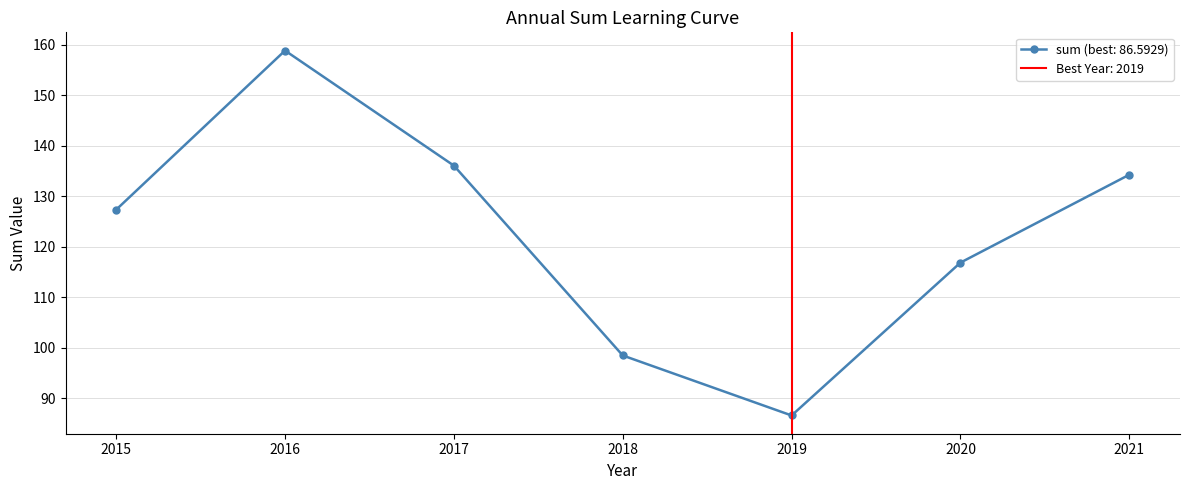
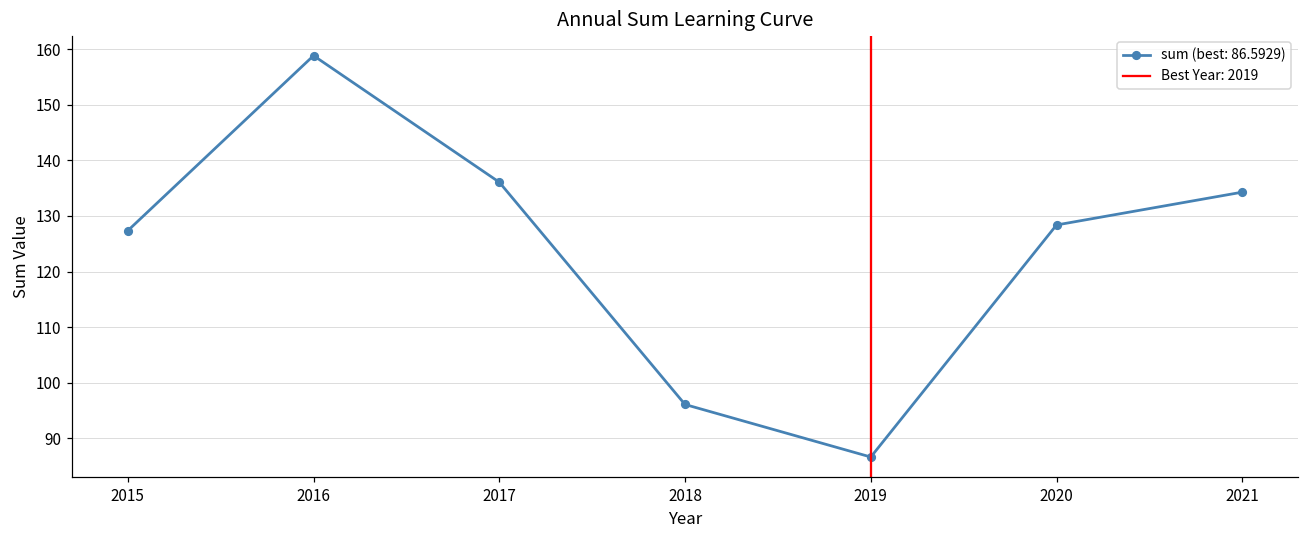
  {
    "2015": 127,
    "2016": 159,
    "2017": 136,
-   "2018": 98,
+   "2018": 96,
    "2019": 87,
-   "2020": 117,
+   "2020": 128,
    "2021": 134
  }
